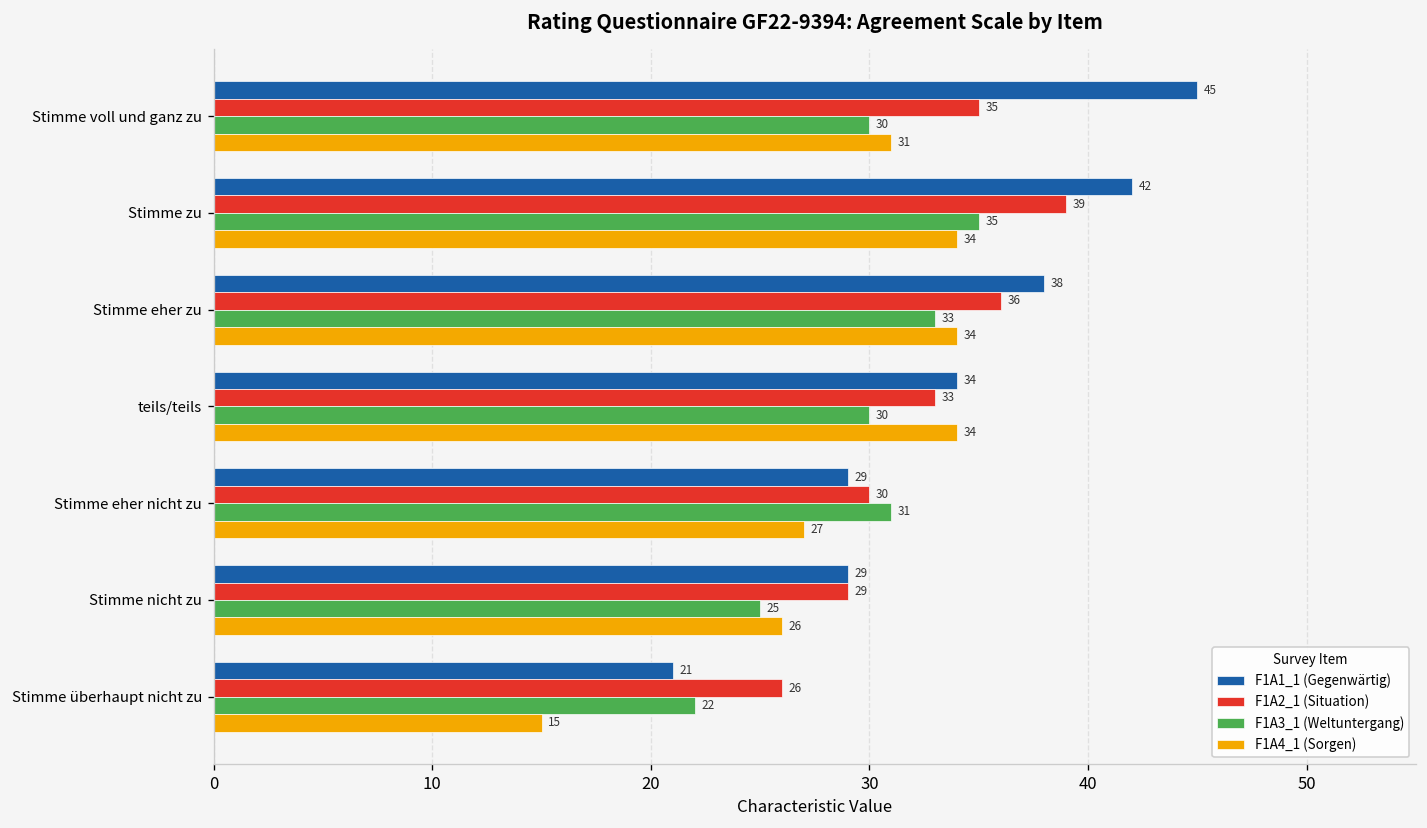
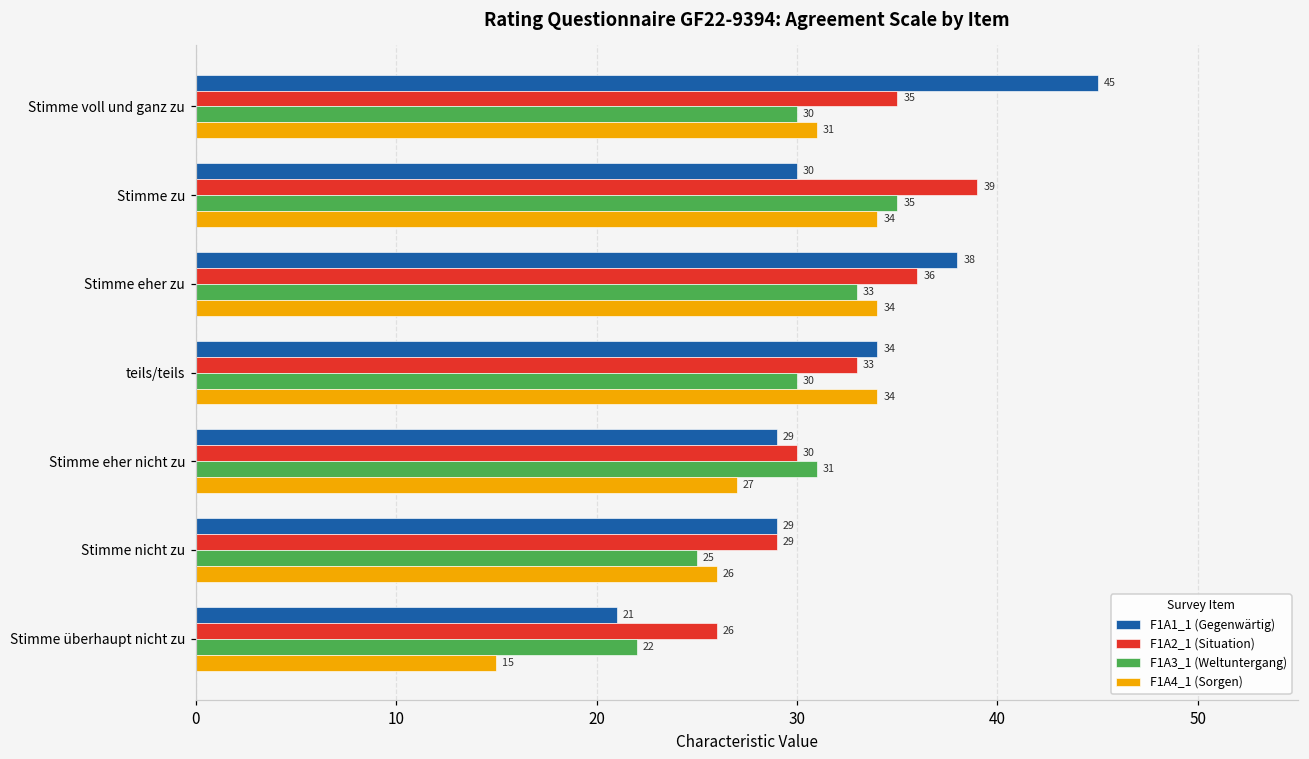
  {
    "F1A1_1 (Gegenwärtig)": {
      "Stimme voll und ganz zu": 45,
-     "Stimme zu": 42,
+     "Stimme zu": 30,
      "Stimme eher zu": 38,
      "teils/teils": 34,
      "Stimme eher nicht zu": 29,
      "Stimme nicht zu": 29,
      "Stimme überhaupt nicht zu": 21
    },
    "F1A2_1 (Situation)": {
      "Stimme voll und ganz zu": 35,
      "Stimme zu": 39,
      "Stimme eher zu": 36,
      "teils/teils": 33,
      "Stimme eher nicht zu": 30,
      "Stimme nicht zu": 29,
      "Stimme überhaupt nicht zu": 26
    },
    "F1A3_1 (Weltuntergang)": {
      "Stimme voll und ganz zu": 30,
      "Stimme zu": 35,
      "Stimme eher zu": 33,
      "teils/teils": 30,
      "Stimme eher nicht zu": 31,
      "Stimme nicht zu": 25,
      "Stimme überhaupt nicht zu": 22
    },
    "F1A4_1 (Sorgen)": {
      "Stimme voll und ganz zu": 31,
      "Stimme zu": 34,
      "Stimme eher zu": 34,
      "teils/teils": 34,
      "Stimme eher nicht zu": 27,
      "Stimme nicht zu": 26,
      "Stimme überhaupt nicht zu": 15
    }
  }
